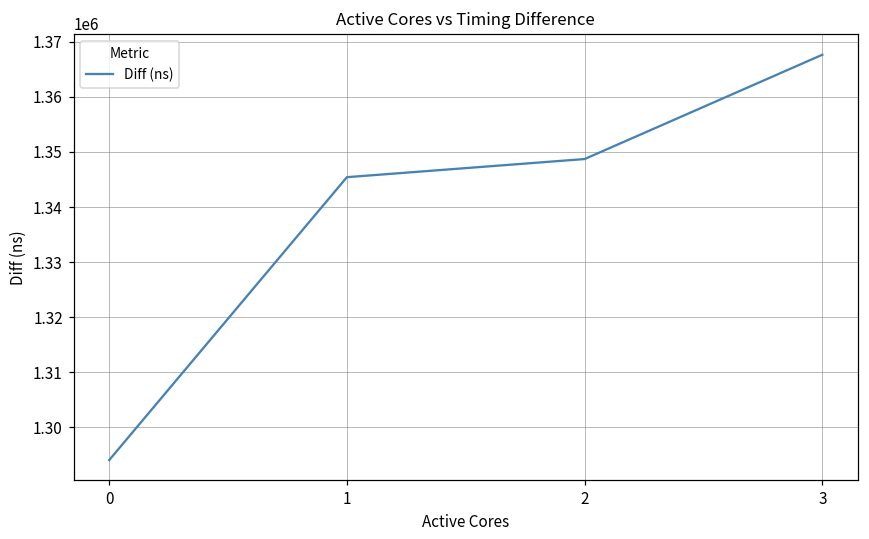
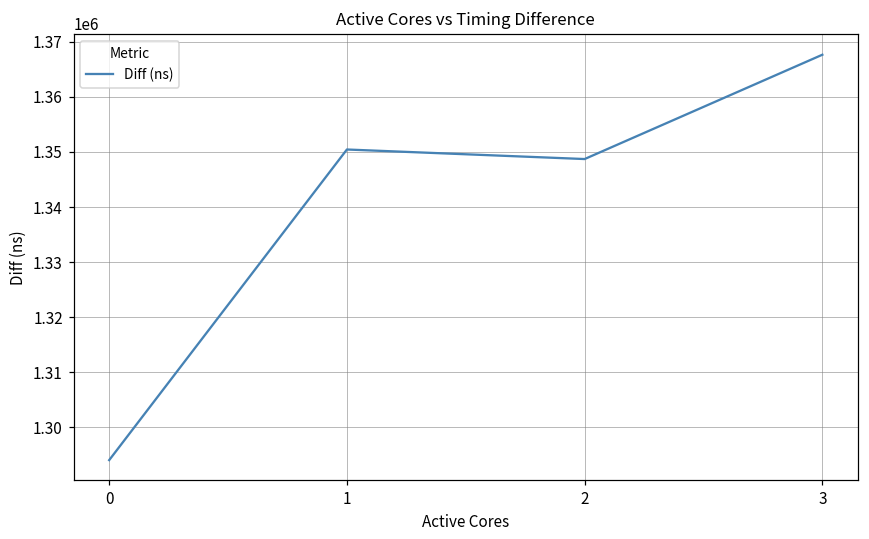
  {
    "0": 1294000,
-   "1": 1345000,
+   "1": 1350000,
    "2": 1349000,
    "3": 1368000
  }
